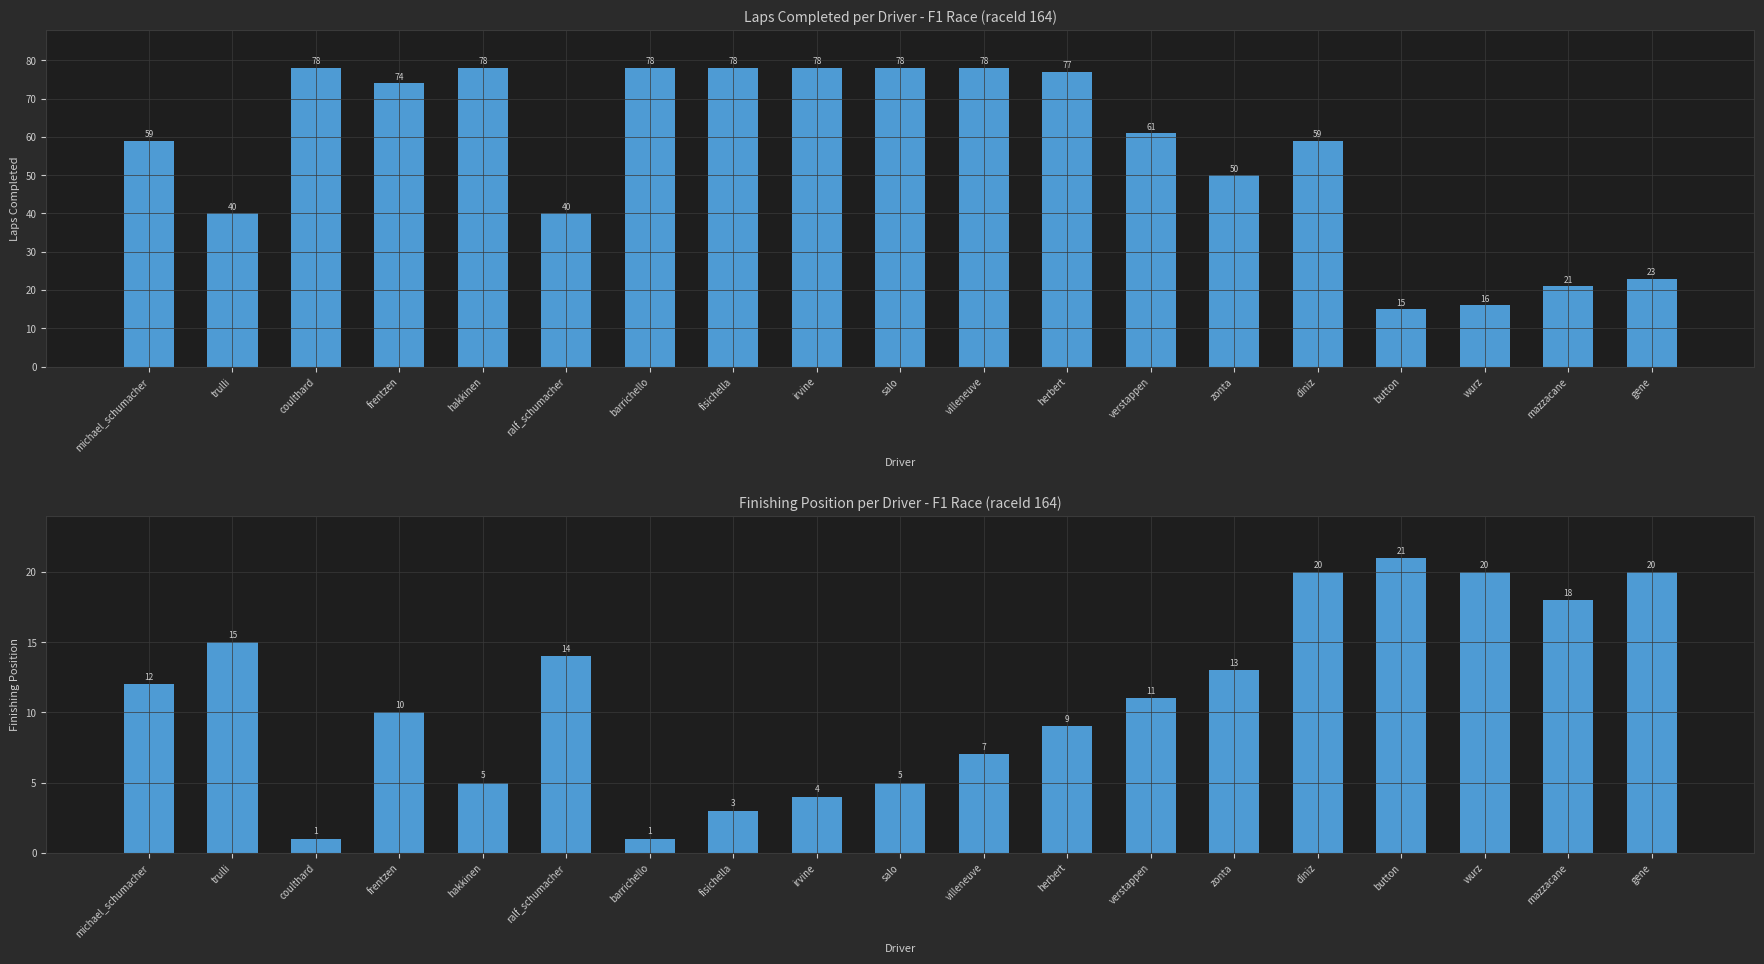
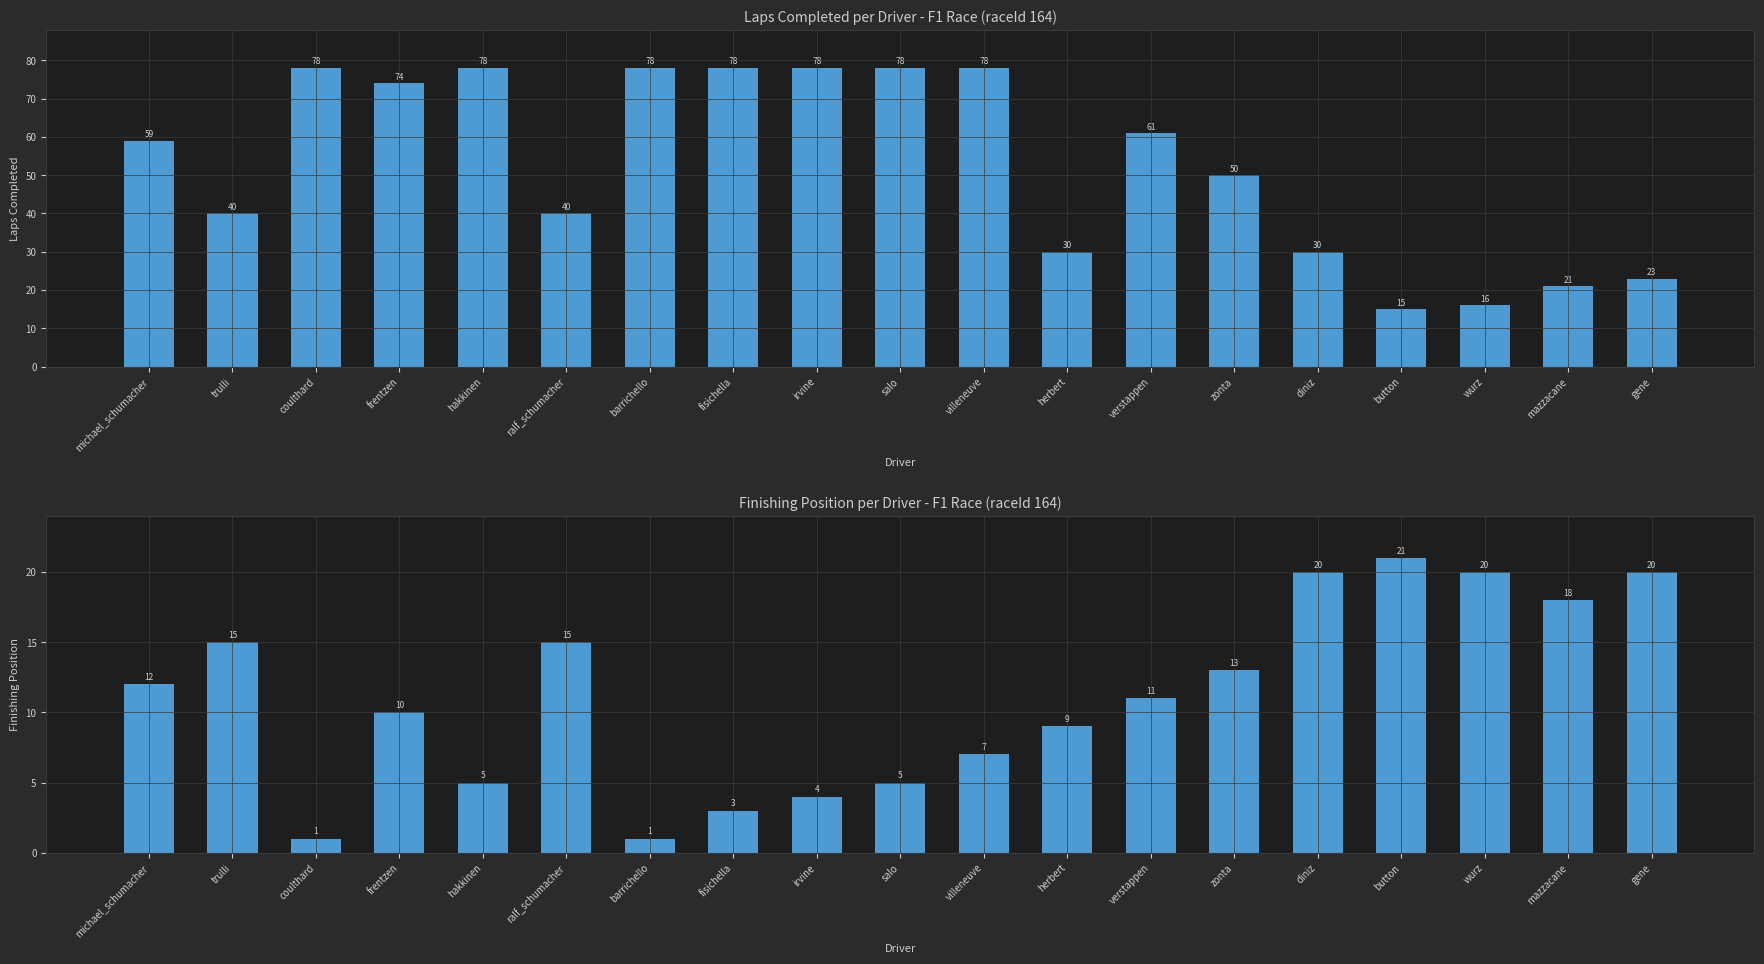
  {
    "Laps Completed per Driver - F1 Race (raceId 164)": {
      "michael_schumacher": 59,
      "trulli": 40,
      "coulthard": 78,
      "frentzen": 74,
      "hakkinen": 78,
      "ralf_schumacher": 40,
      "barrichello": 78,
      "fisichella": 78,
      "irvine": 78,
      "salo": 78,
      "villeneuve": 78,
-     "herbert": 77,
+     "herbert": 30,
      "verstappen": 61,
      "zonta": 50,
-     "diniz": 59,
+     "diniz": 30,
      "button": 15,
      "wurz": 16,
      "mazzacane": 21,
      "gene": 23
    },
    "Finishing Position per Driver - F1 Race (raceId 164)": {
      "michael_schumacher": 12,
      "trulli": 15,
      "coulthard": 1,
      "frentzen": 10,
      "hakkinen": 5,
-     "ralf_schumacher": 14,
+     "ralf_schumacher": 15,
      "barrichello": 1,
      "fisichella": 3,
      "irvine": 4,
      "salo": 5,
      "villeneuve": 7,
      "herbert": 9,
      "verstappen": 11,
      "zonta": 13,
      "diniz": 20,
      "button": 21,
      "wurz": 20,
      "mazzacane": 18,
      "gene": 20
    }
  }
